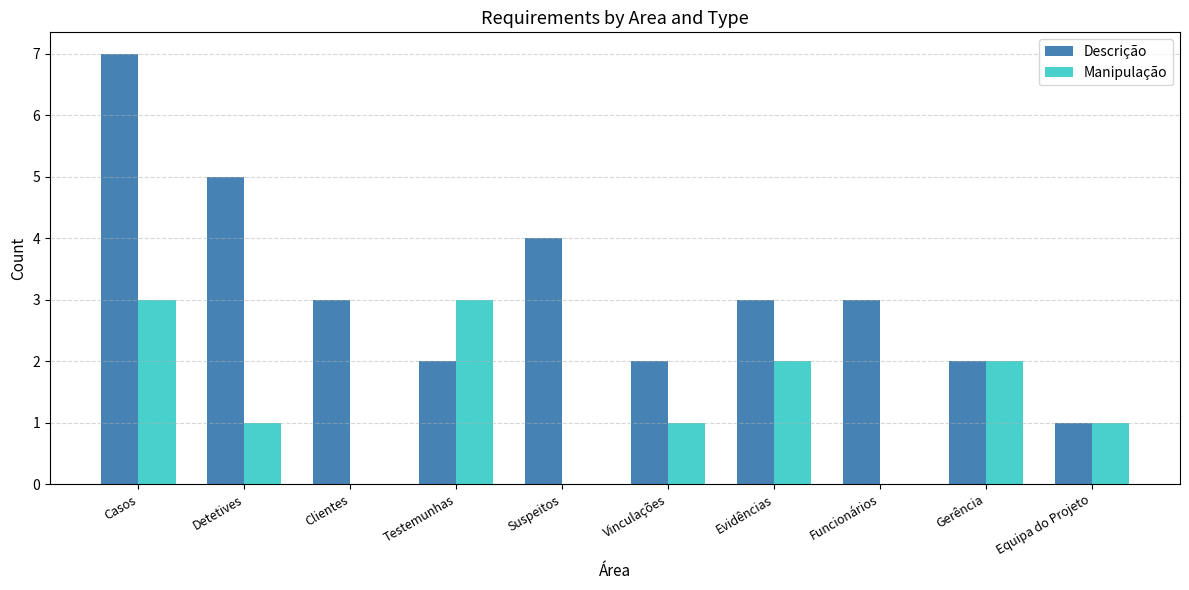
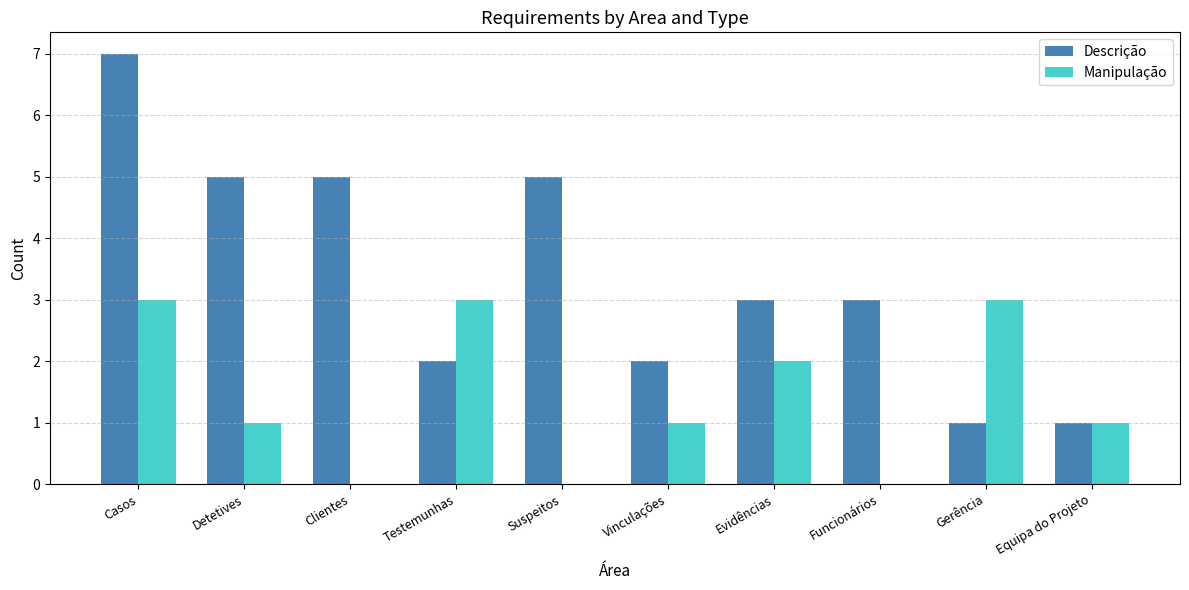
  {
    "Descrição": {
      "Casos": 7,
      "Detetives": 5,
-     "Clientes": 3,
+     "Clientes": 5,
      "Testemunhas": 2,
-     "Suspeitos": 4,
+     "Suspeitos": 5,
      "Vinculações": 2,
      "Evidências": 3,
      "Funcionários": 3,
-     "Gerência": 2,
+     "Gerência": 1,
      "Equipa do Projeto": 1
    },
    "Manipulação": {
      "Casos": 3,
      "Detetives": 1,
      "Clientes": 0,
      "Testemunhas": 3,
      "Suspeitos": 0,
      "Vinculações": 1,
      "Evidências": 2,
      "Funcionários": 0,
-     "Gerência": 2,
+     "Gerência": 3,
      "Equipa do Projeto": 1
    }
  }
